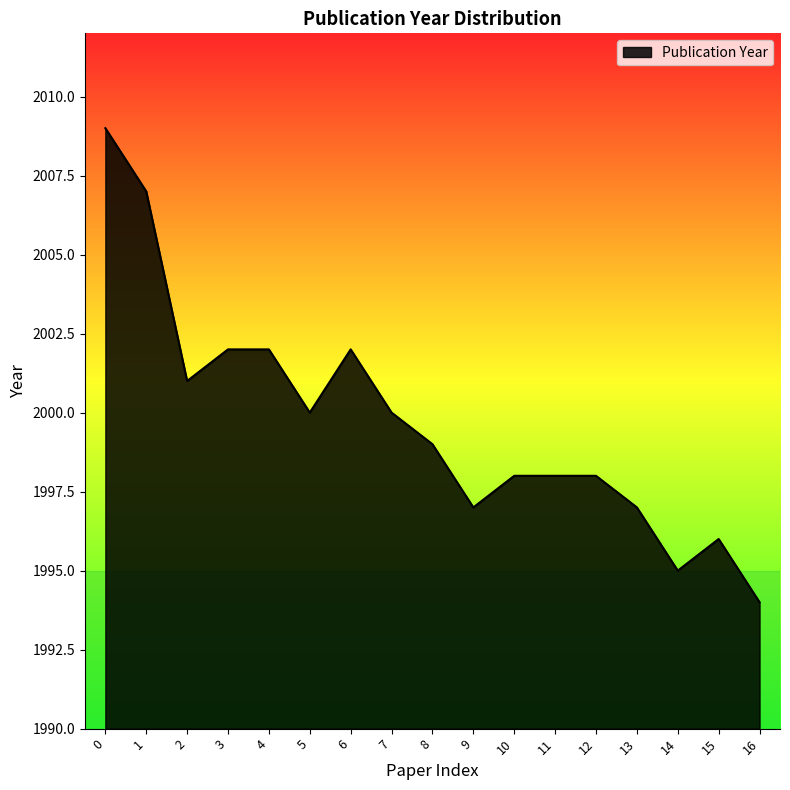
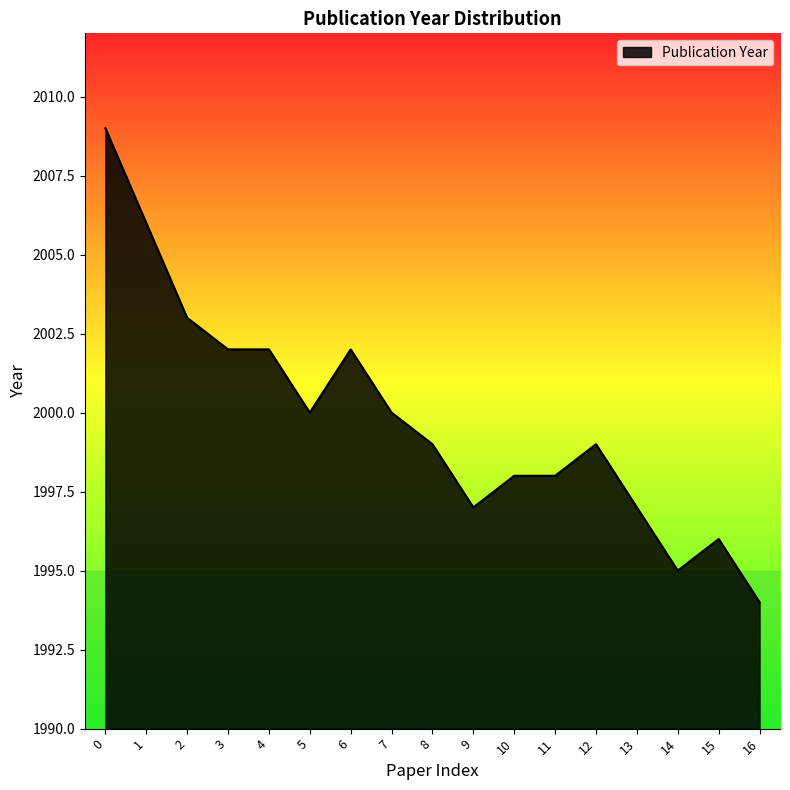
  {
    "0": 2009,
-   "1": 2007,
-   "2": 2001,
+   "1": 2006,
+   "2": 2003,
    "3": 2002,
    "4": 2002,
    "5": 2000,
    "6": 2002,
    "7": 2000,
    "8": 1999,
    "9": 1997,
    "10": 1998,
    "11": 1998,
-   "12": 1998,
+   "12": 1999,
    "13": 1997,
    "14": 1995,
    "15": 1996,
    "16": 1994
  }
